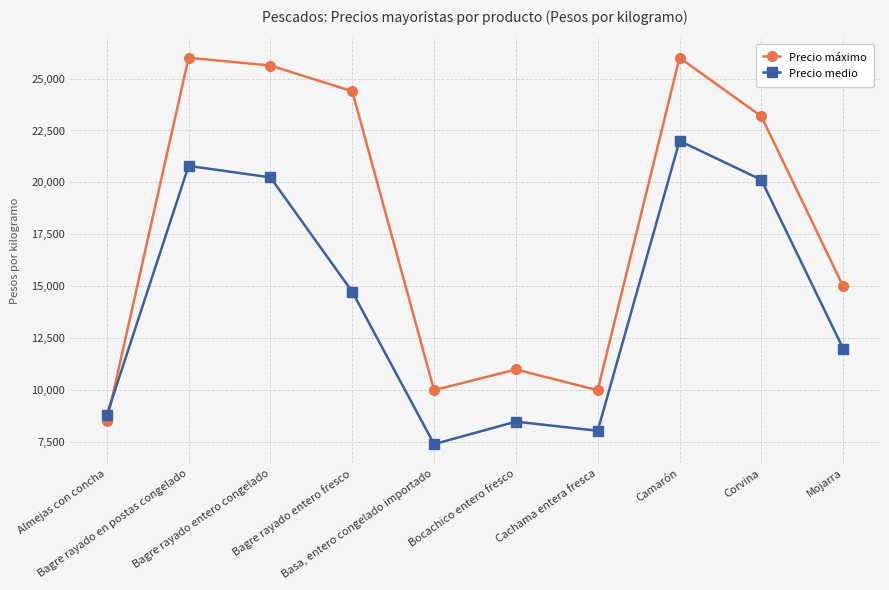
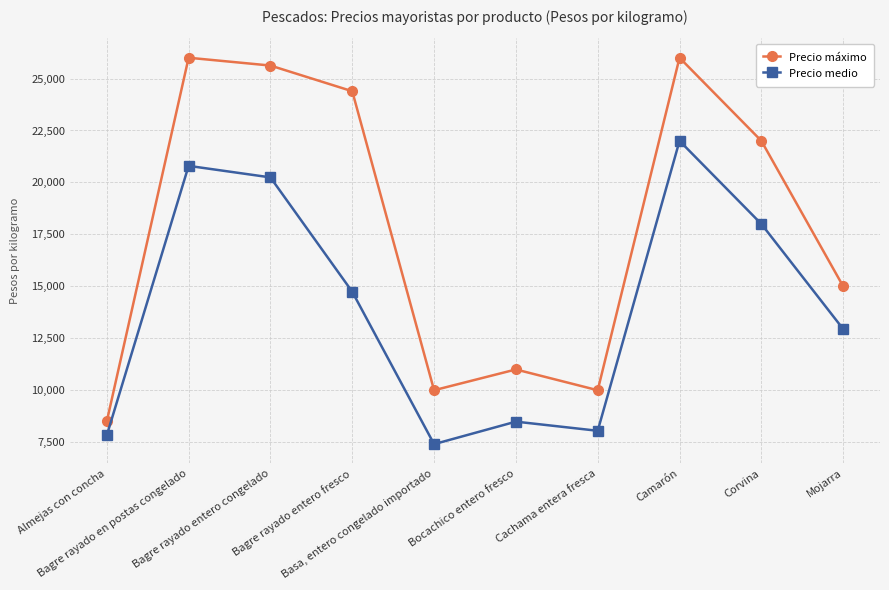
  {
    "Precio máximo": {
      "Almejas con concha": "8,500",
      "Bagre rayado en postas congelado": "26,000",
      "Bagre rayado entero congelado": "25,600",
      "Bagre rayado entero fresco": "24,400",
      "Basa, entero congelado importado": "10,000",
      "Bocachico entero fresco": "11,000",
      "Cachama entera fresca": "10,000",
      "Camarón": "26,000",
-     "Corvina": "23,200",
+     "Corvina": "22,000",
      "Mojarra": "15,000"
    },
    "Precio medio": {
-     "Almejas con concha": "8,800",
+     "Almejas con concha": "7,800",
      "Bagre rayado en postas congelado": "20,800",
      "Bagre rayado entero congelado": "20,200",
      "Bagre rayado entero fresco": "14,700",
      "Basa, entero congelado importado": "7,400",
      "Bocachico entero fresco": "8,500",
      "Cachama entera fresca": "8,000",
      "Camarón": "22,000",
-     "Corvina": "20,100",
-     "Mojarra": "12,000"
+     "Corvina": "18,000",
+     "Mojarra": "12,900"
    }
  }
